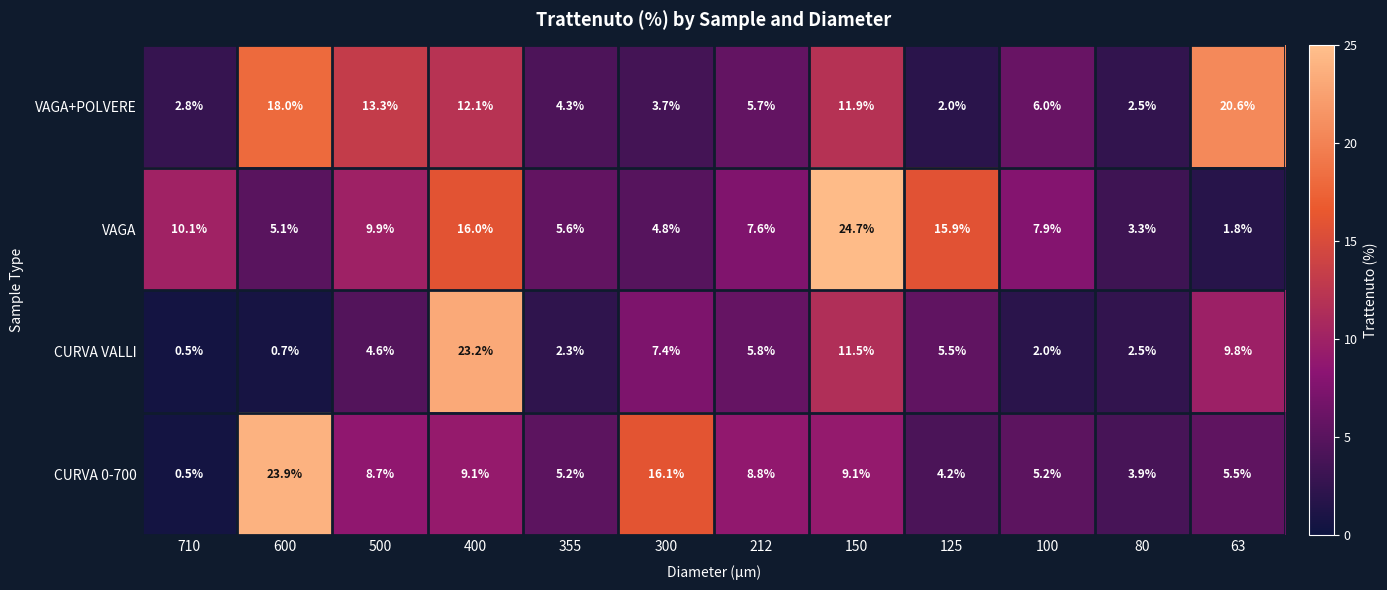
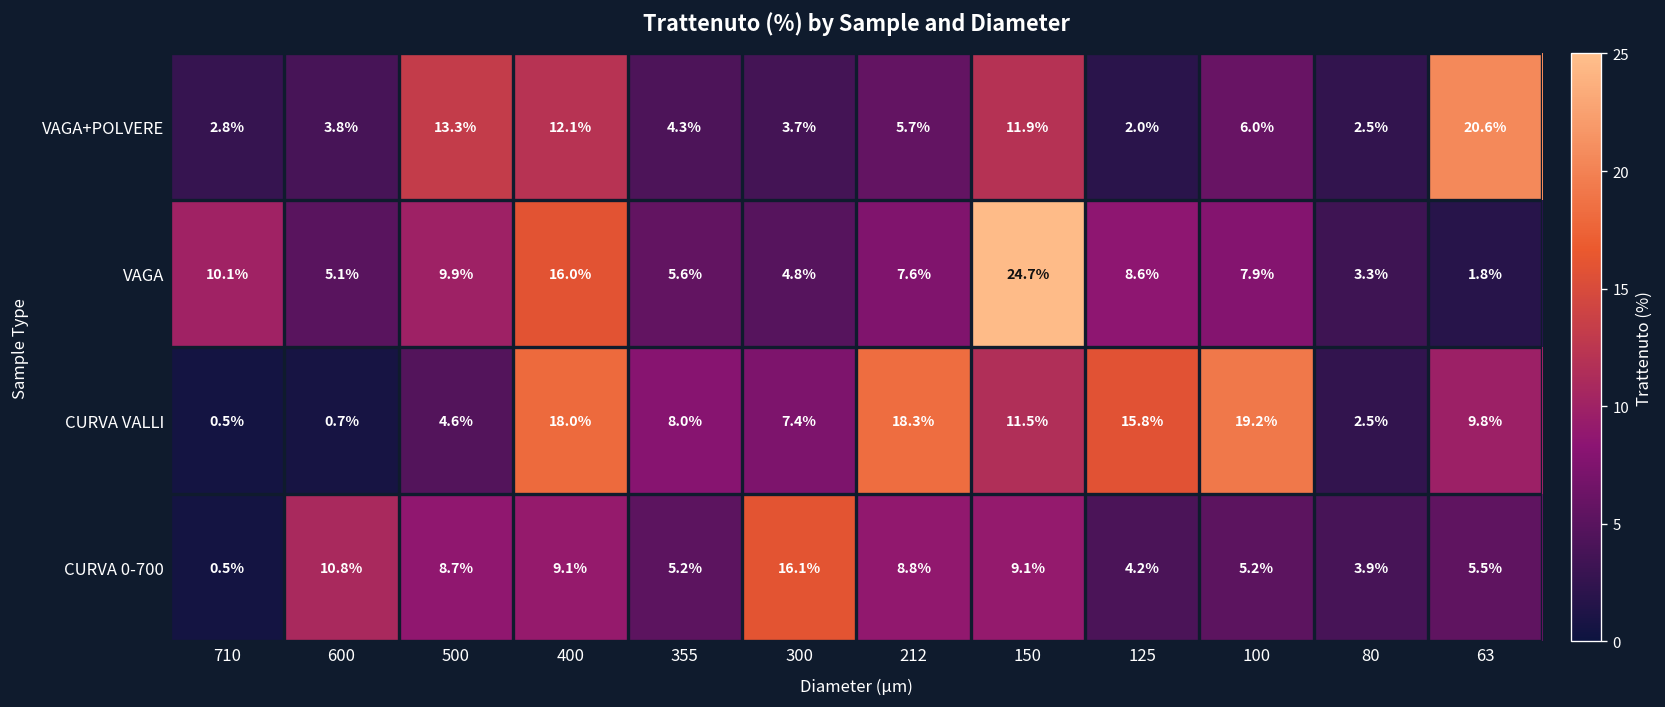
  {
    "VAGA+POLVERE": {
      "710": "2.8%",
-     "600": "18.0%",
+     "600": "3.8%",
      "500": "13.3%",
      "400": "12.1%",
      "355": "4.3%",
      "300": "3.7%",
      "212": "5.7%",
      "150": "11.9%",
      "125": "2.0%",
      "100": "6.0%",
      "80": "2.5%",
      "63": "20.6%"
    },
    "VAGA": {
      "710": "10.1%",
      "600": "5.1%",
      "500": "9.9%",
      "400": "16.0%",
      "355": "5.6%",
      "300": "4.8%",
      "212": "7.6%",
      "150": "24.7%",
-     "125": "15.9%",
+     "125": "8.6%",
      "100": "7.9%",
      "80": "3.3%",
      "63": "1.8%"
    },
    "CURVA VALLI": {
      "710": "0.5%",
      "600": "0.7%",
      "500": "4.6%",
-     "400": "23.2%",
-     "355": "2.3%",
+     "400": "18.0%",
+     "355": "8.0%",
      "300": "7.4%",
-     "212": "5.8%",
+     "212": "18.3%",
      "150": "11.5%",
-     "125": "5.5%",
-     "100": "2.0%",
+     "125": "15.8%",
+     "100": "19.2%",
      "80": "2.5%",
      "63": "9.8%"
    },
    "CURVA 0-700": {
      "710": "0.5%",
-     "600": "23.9%",
+     "600": "10.8%",
      "500": "8.7%",
      "400": "9.1%",
      "355": "5.2%",
      "300": "16.1%",
      "212": "8.8%",
      "150": "9.1%",
      "125": "4.2%",
      "100": "5.2%",
      "80": "3.9%",
      "63": "5.5%"
    }
  }
